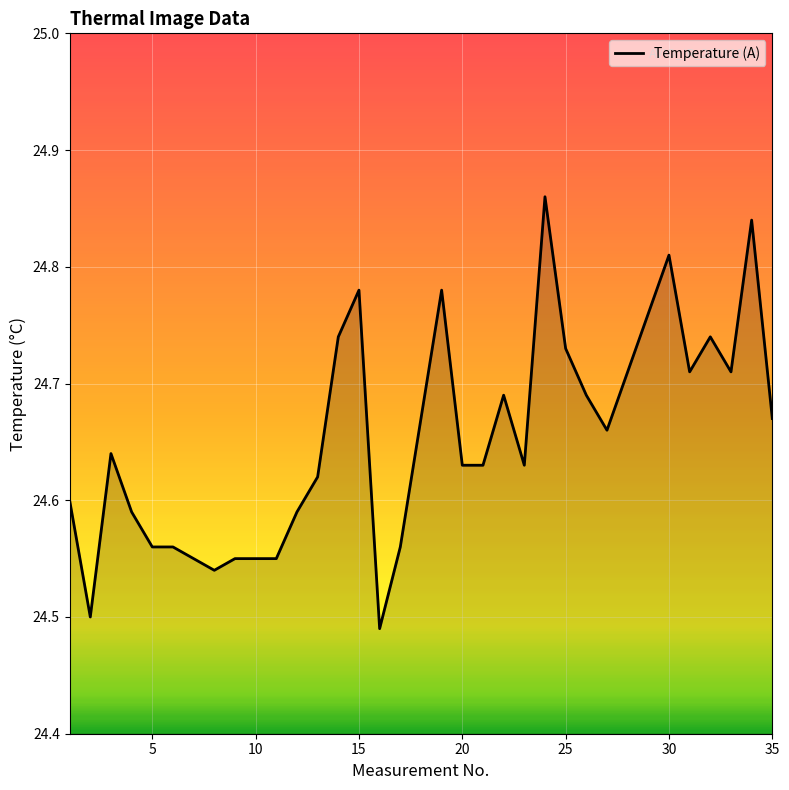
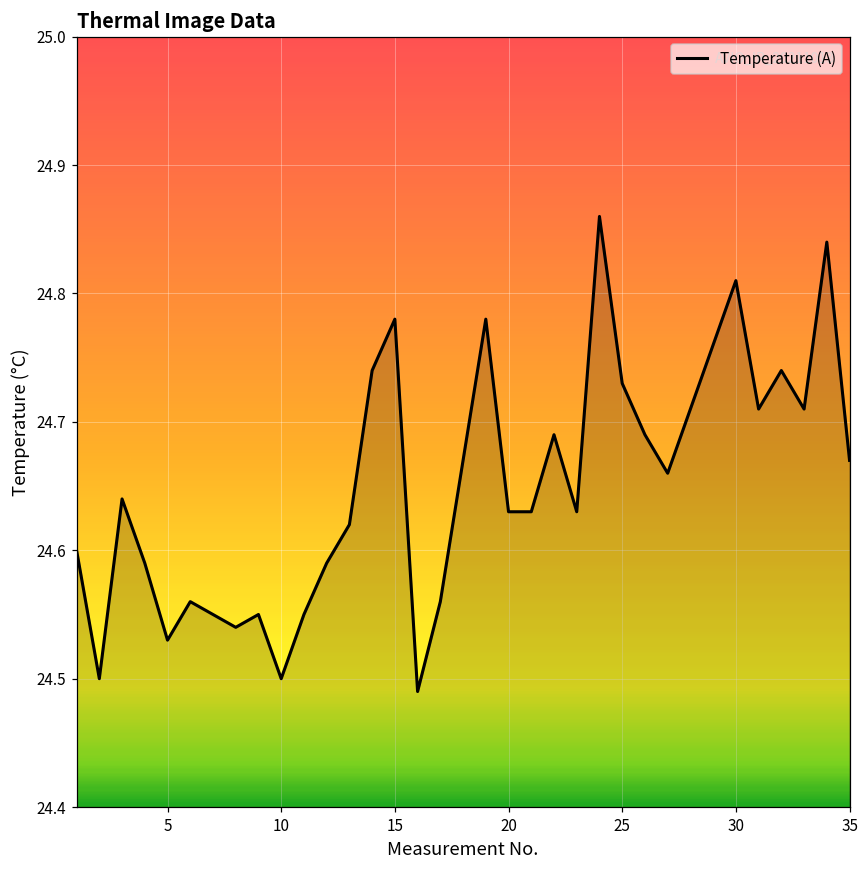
  {
-   "5": 24.56,
-   "10": 24.55,
+   "5": 24.53,
+   "10": 24.50,
    "15": 24.78,
    "20": 24.63,
    "25": 24.73,
    "30": 24.81,
    "35": 24.67
  }
